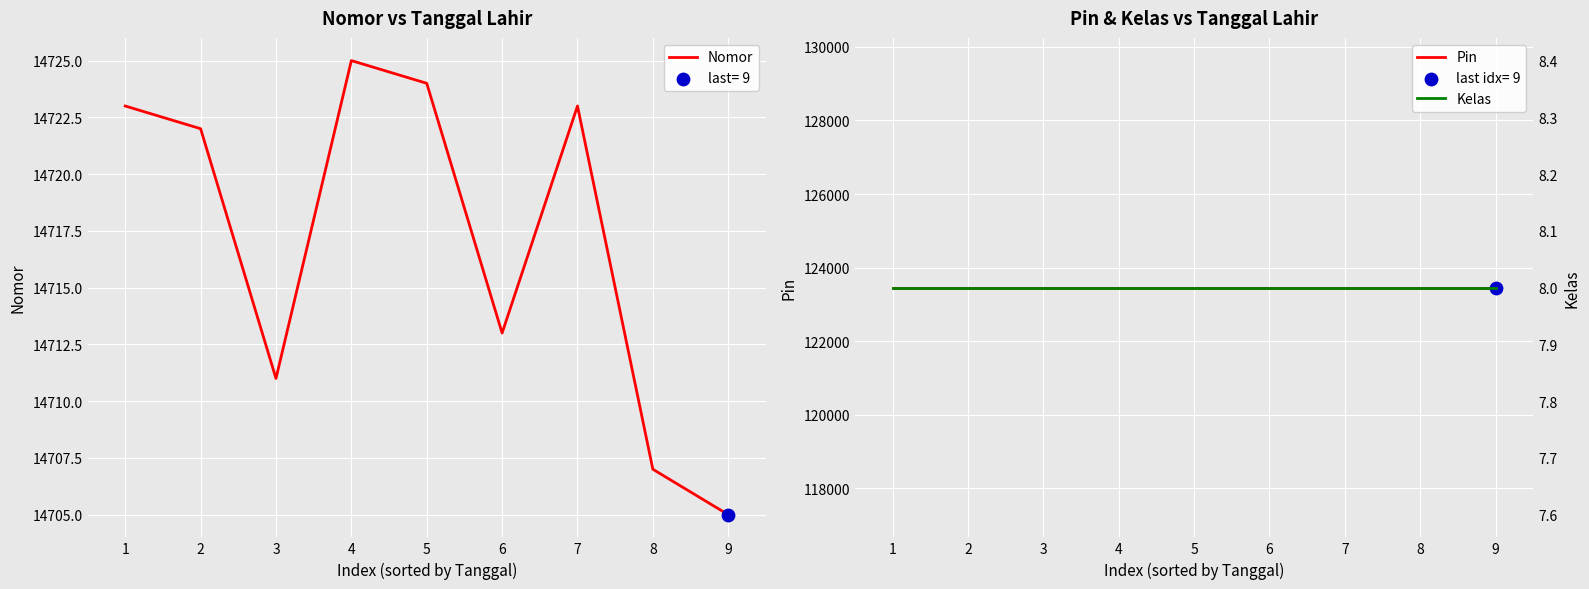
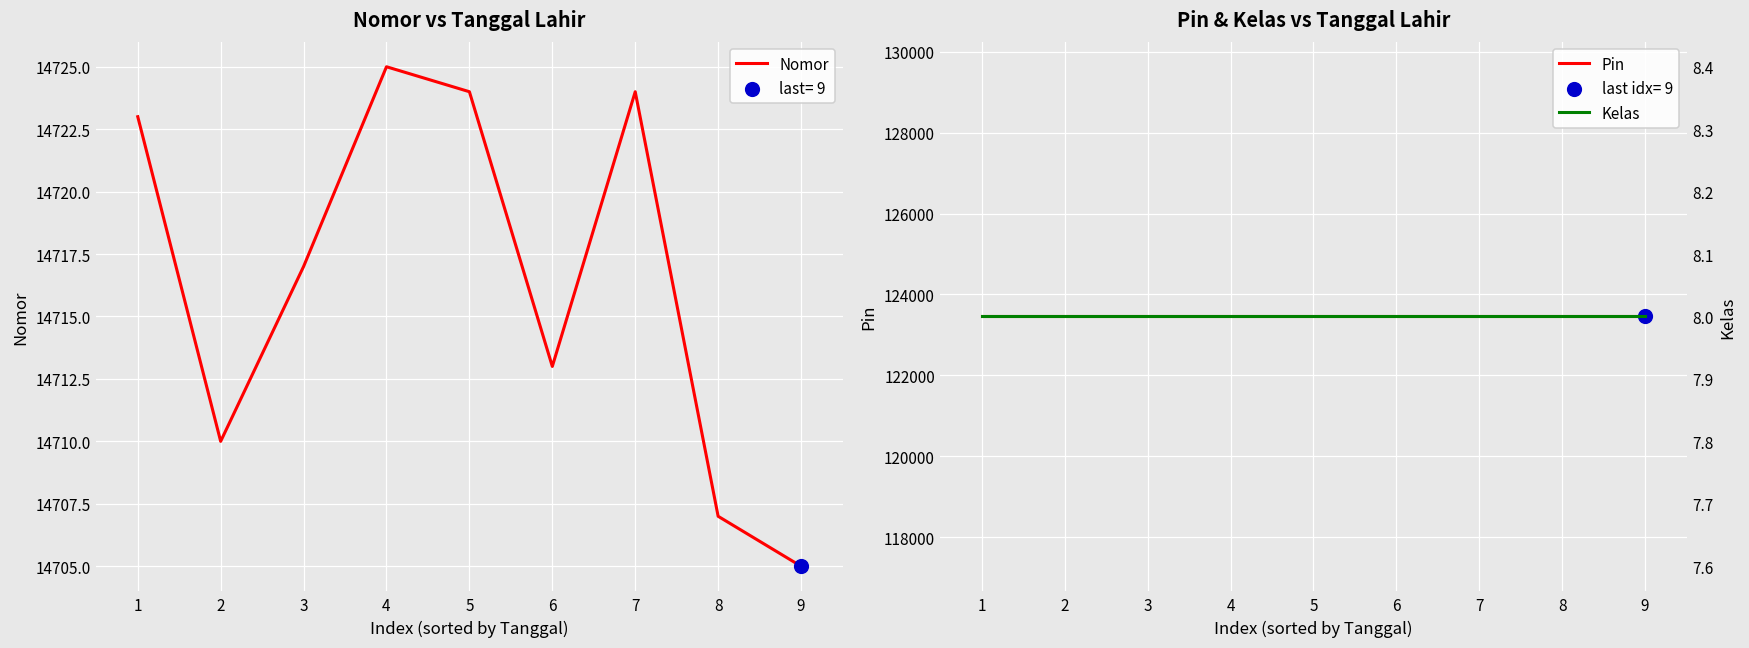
  {
    "Nomor vs Tanggal Lahir": {
      "Nomor": {
        "1": 14723,
-       "2": 14722,
-       "3": 14711,
+       "2": 14710,
+       "3": 14717,
        "4": 14725,
        "5": 14724,
        "6": 14713,
-       "7": 14723,
+       "7": 14724,
        "8": 14707
      }
    }
  }
